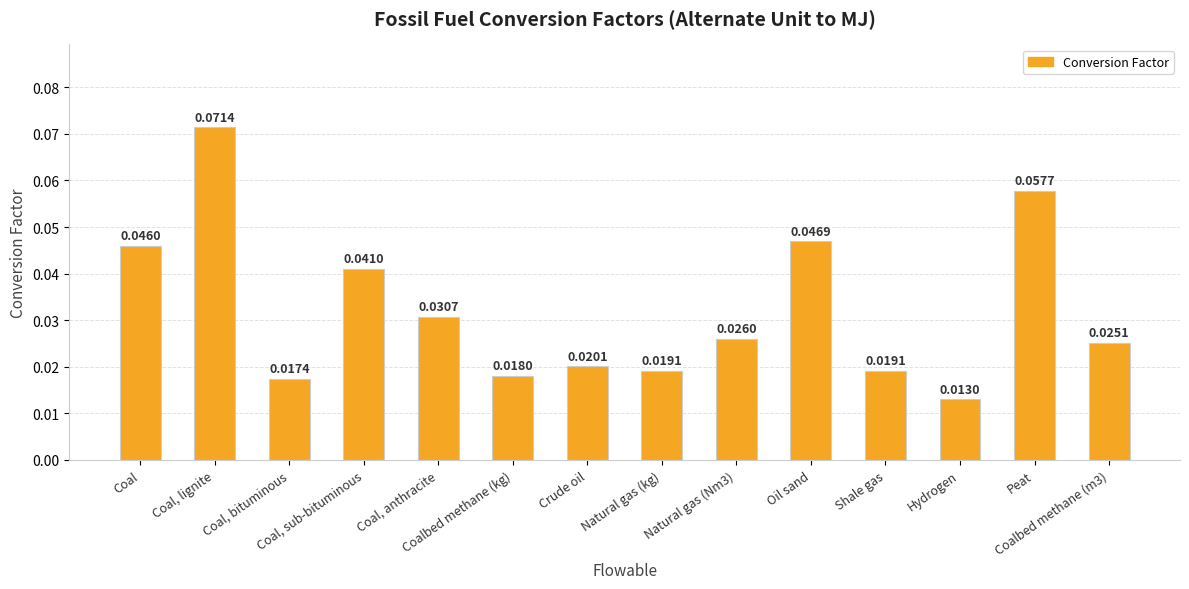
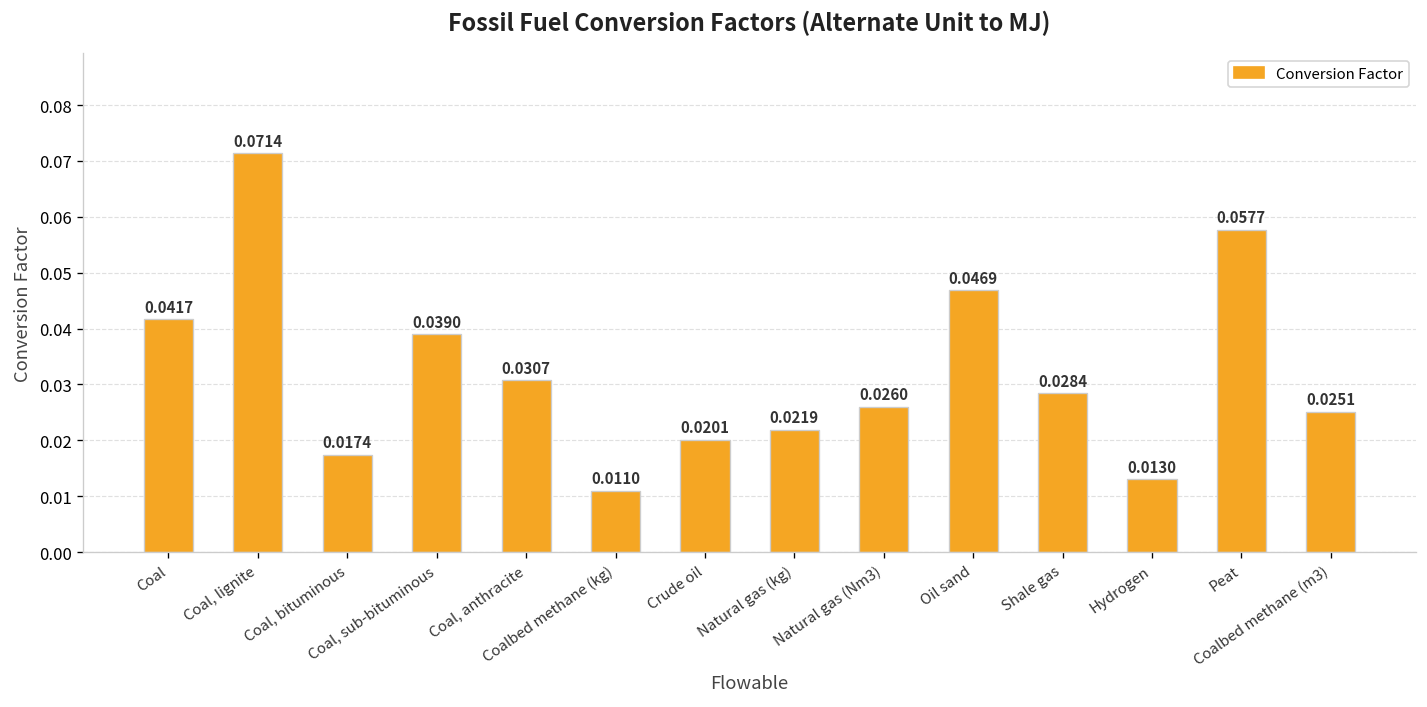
  {
-   "Coal": 0.0460,
+   "Coal": 0.0417,
    "Coal, lignite": 0.0714,
    "Coal, bituminous": 0.0174,
-   "Coal, sub-bituminous": 0.0410,
+   "Coal, sub-bituminous": 0.0390,
    "Coal, anthracite": 0.0307,
-   "Coalbed methane (kg)": 0.0180,
+   "Coalbed methane (kg)": 0.0110,
    "Crude oil": 0.0201,
-   "Natural gas (kg)": 0.0191,
+   "Natural gas (kg)": 0.0219,
    "Natural gas (Nm3)": 0.0260,
    "Oil sand": 0.0469,
-   "Shale gas": 0.0191,
+   "Shale gas": 0.0284,
    "Hydrogen": 0.0130,
    "Peat": 0.0577,
    "Coalbed methane (m3)": 0.0251
  }
